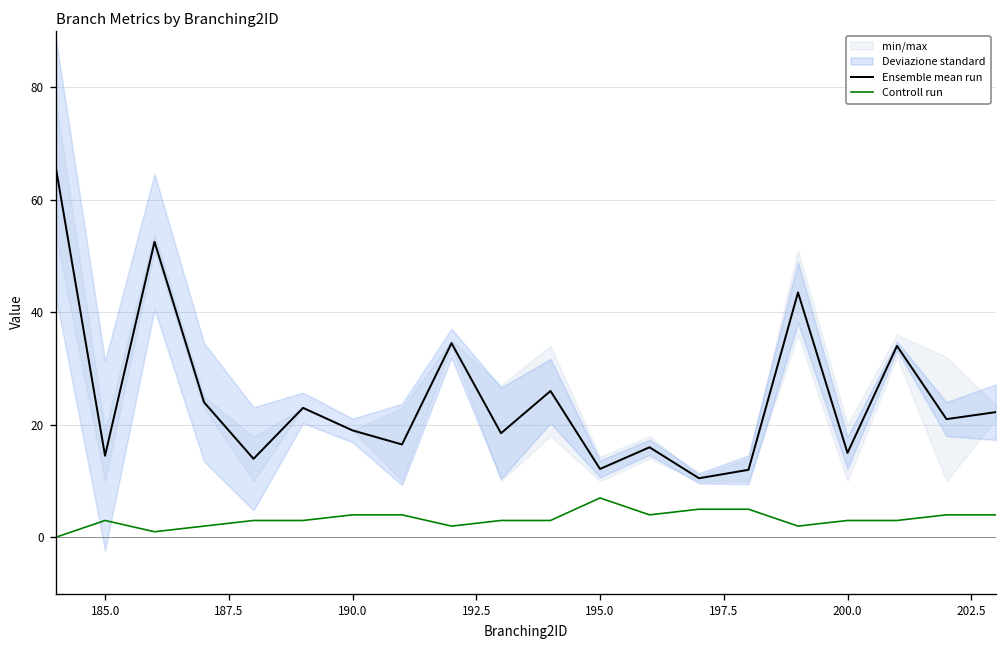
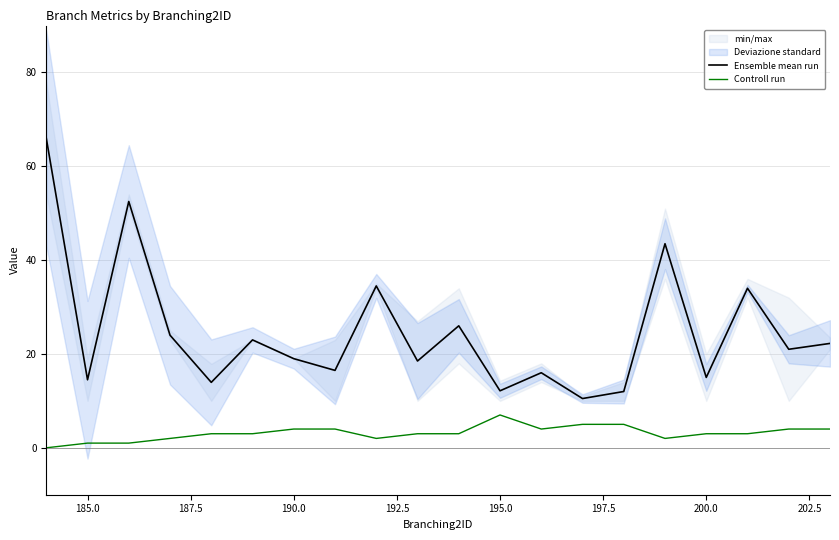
  {
    "Ensemble mean run": {
      "185.0": 15,
      "195.0": 12,
      "200.0": 15
    },
    "Controll run": {
-     "185.0": 3,
+     "185.0": 1,
      "190.0": 4,
      "195.0": 7,
      "200.0": 3
    }
  }
